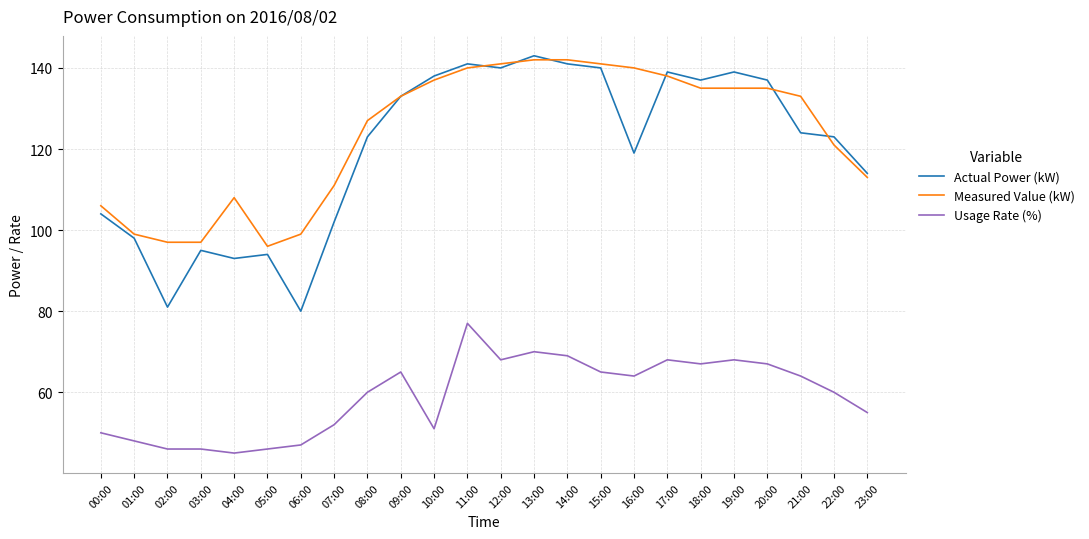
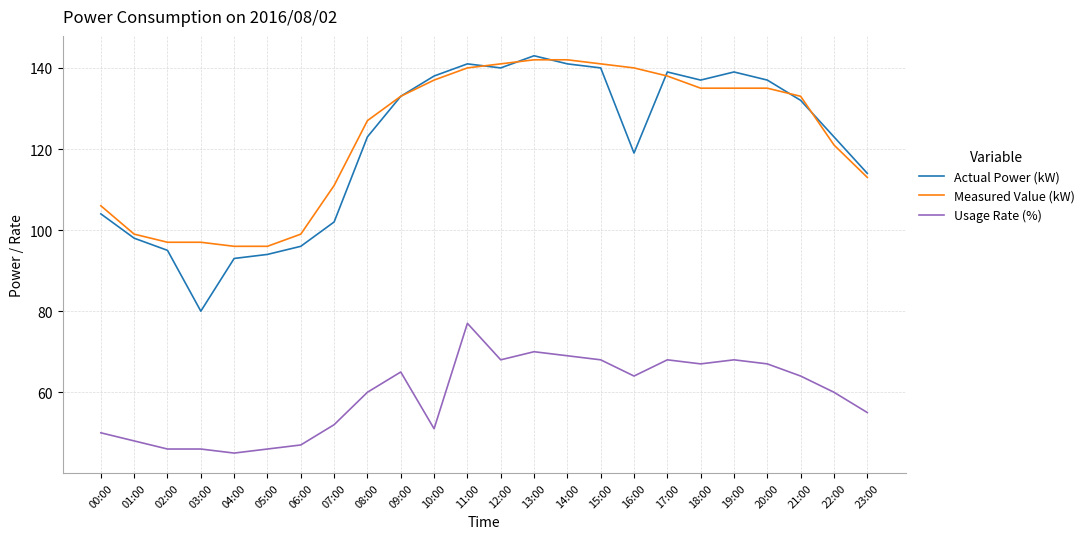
  {
    "Actual Power (kW)": {
      "00:00": 104,
      "01:00": 98,
-     "02:00": 81,
-     "03:00": 95,
+     "02:00": 95,
+     "03:00": 80,
      "04:00": 93,
      "05:00": 94,
-     "06:00": 80,
+     "06:00": 96,
      "07:00": 102,
      "08:00": 123,
      "10:00": 138,
      "11:00": 141,
      "12:00": 140,
      "13:00": 143,
      "14:00": 141,
      "15:00": 140,
      "16:00": 119,
      "17:00": 139,
      "18:00": 137,
      "19:00": 139,
      "20:00": 137,
-     "21:00": 124,
+     "21:00": 132,
      "22:00": 123,
      "23:00": 114
    },
    "Measured Value (kW)": {
      "00:00": 106,
      "01:00": 99,
      "02:00": 97,
      "03:00": 97,
-     "04:00": 108,
+     "04:00": 96,
      "05:00": 96,
      "06:00": 99,
      "07:00": 111,
      "08:00": 127,
      "10:00": 137,
      "11:00": 140,
      "12:00": 141,
      "13:00": 142,
      "14:00": 142,
      "15:00": 141,
      "16:00": 140,
      "17:00": 138,
      "18:00": 135,
      "19:00": 135,
      "20:00": 135,
      "21:00": 133,
      "22:00": 121,
      "23:00": 113
    },
    "Usage Rate (%)": {
      "00:00": 50,
      "01:00": 48,
      "02:00": 46,
      "03:00": 46,
      "04:00": 45,
      "05:00": 46,
      "06:00": 47,
      "07:00": 52,
      "08:00": 60,
      "09:00": 65,
      "10:00": 51,
      "11:00": 77,
      "12:00": 68,
      "13:00": 70,
      "14:00": 69,
-     "15:00": 65,
+     "15:00": 68,
      "16:00": 64,
      "17:00": 68,
      "18:00": 67,
      "19:00": 68,
      "20:00": 67,
      "21:00": 64,
      "22:00": 60,
      "23:00": 55
    }
  }
